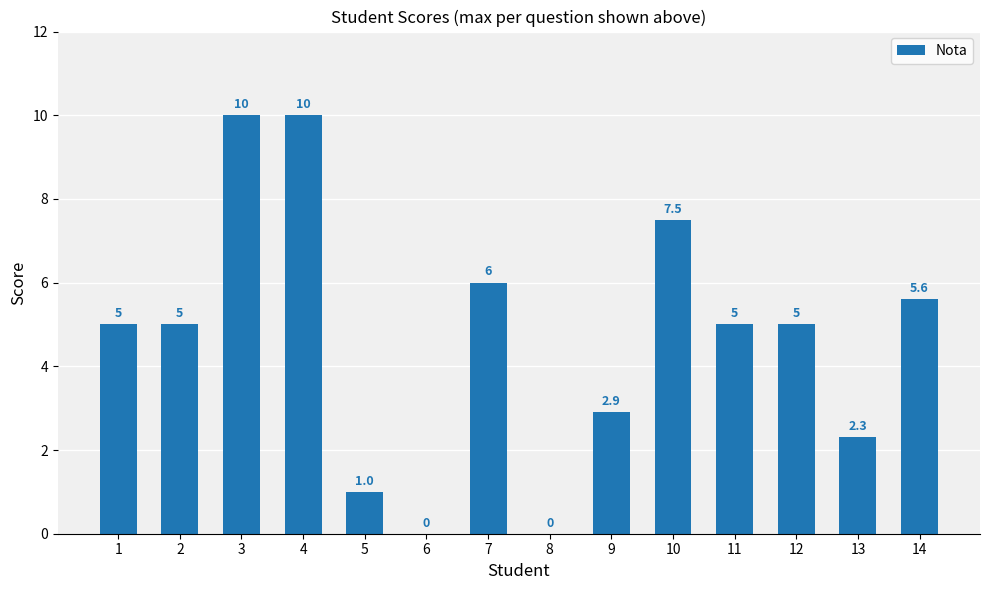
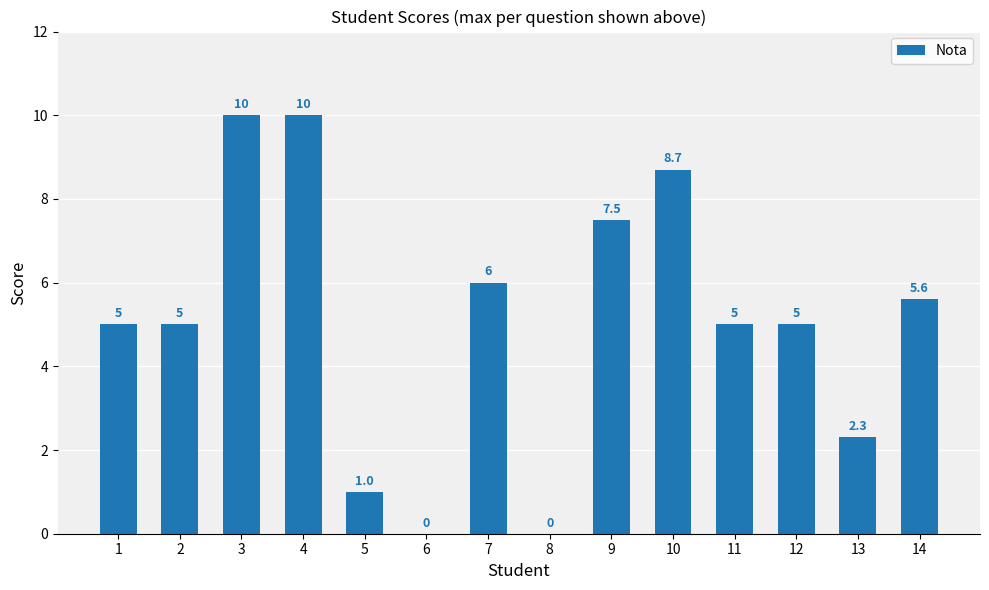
  {
    "1": 5,
    "2": 5,
    "3": 10,
    "4": 10,
    "5": 1.0,
    "6": 0,
    "7": 6,
    "8": 0,
-   "9": 2.9,
-   "10": 7.5,
+   "9": 7.5,
+   "10": 8.7,
    "11": 5,
    "12": 5,
    "13": 2.3,
    "14": 5.6
  }
